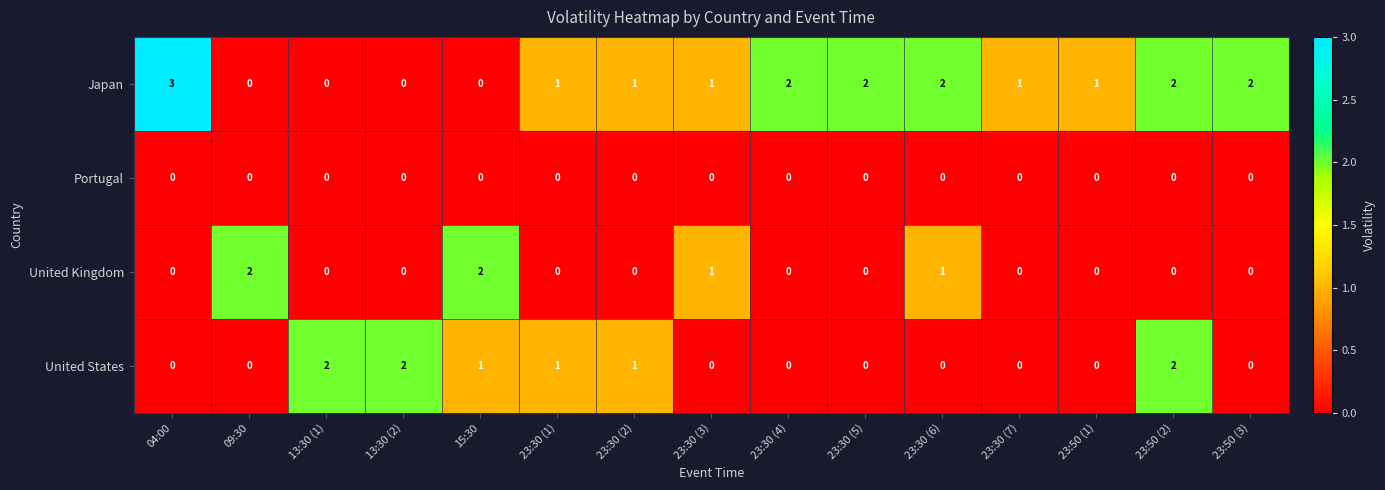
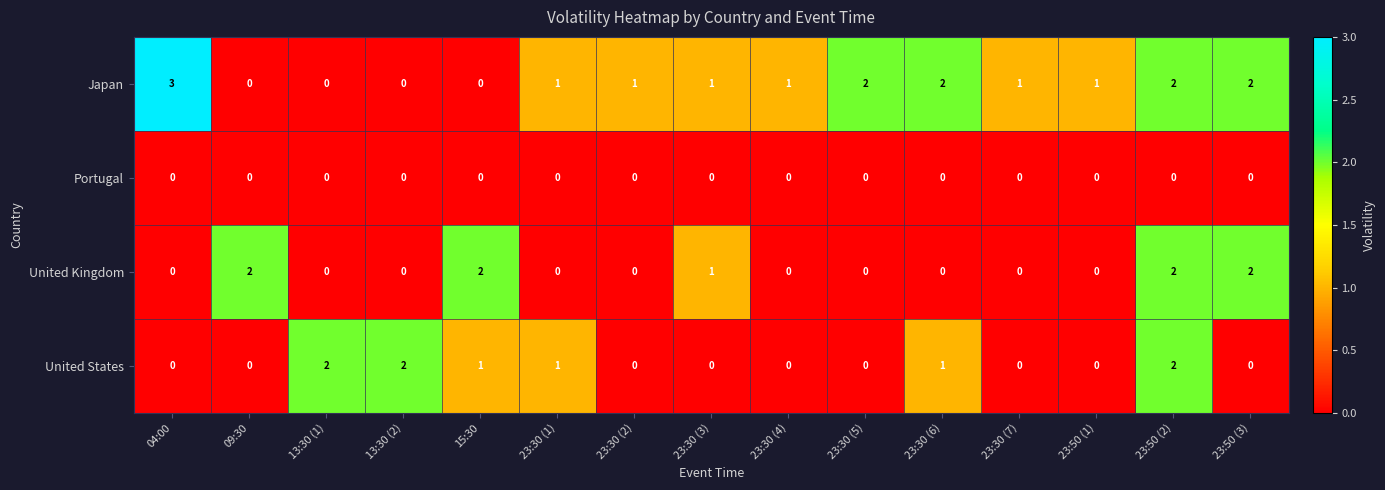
  {
    "Japan": {
      "04:00": 3,
      "09:30": 0,
      "13:30 (1)": 0,
      "13:30 (2)": 0,
      "15:30": 0,
      "23:30 (1)": 1,
      "23:30 (2)": 1,
      "23:30 (3)": 1,
-     "23:30 (4)": 2,
+     "23:30 (4)": 1,
      "23:30 (5)": 2,
      "23:30 (6)": 2,
      "23:30 (7)": 1,
      "23:50 (1)": 1,
      "23:50 (2)": 2,
      "23:50 (3)": 2
    },
    "Portugal": {
      "04:00": 0,
      "09:30": 0,
      "13:30 (1)": 0,
      "13:30 (2)": 0,
      "15:30": 0,
      "23:30 (1)": 0,
      "23:30 (2)": 0,
      "23:30 (3)": 0,
      "23:30 (4)": 0,
      "23:30 (5)": 0,
      "23:30 (6)": 0,
      "23:30 (7)": 0,
      "23:50 (1)": 0,
      "23:50 (2)": 0,
      "23:50 (3)": 0
    },
    "United Kingdom": {
      "04:00": 0,
      "09:30": 2,
      "13:30 (1)": 0,
      "13:30 (2)": 0,
      "15:30": 2,
      "23:30 (1)": 0,
      "23:30 (2)": 0,
      "23:30 (3)": 1,
      "23:30 (4)": 0,
      "23:30 (5)": 0,
-     "23:30 (6)": 1,
+     "23:30 (6)": 0,
      "23:30 (7)": 0,
      "23:50 (1)": 0,
-     "23:50 (2)": 0,
-     "23:50 (3)": 0
+     "23:50 (2)": 2,
+     "23:50 (3)": 2
    },
    "United States": {
      "04:00": 0,
      "09:30": 0,
      "13:30 (1)": 2,
      "13:30 (2)": 2,
      "15:30": 1,
      "23:30 (1)": 1,
-     "23:30 (2)": 1,
+     "23:30 (2)": 0,
      "23:30 (3)": 0,
      "23:30 (4)": 0,
      "23:30 (5)": 0,
-     "23:30 (6)": 0,
+     "23:30 (6)": 1,
      "23:30 (7)": 0,
      "23:50 (1)": 0,
      "23:50 (2)": 2,
      "23:50 (3)": 0
    }
  }
